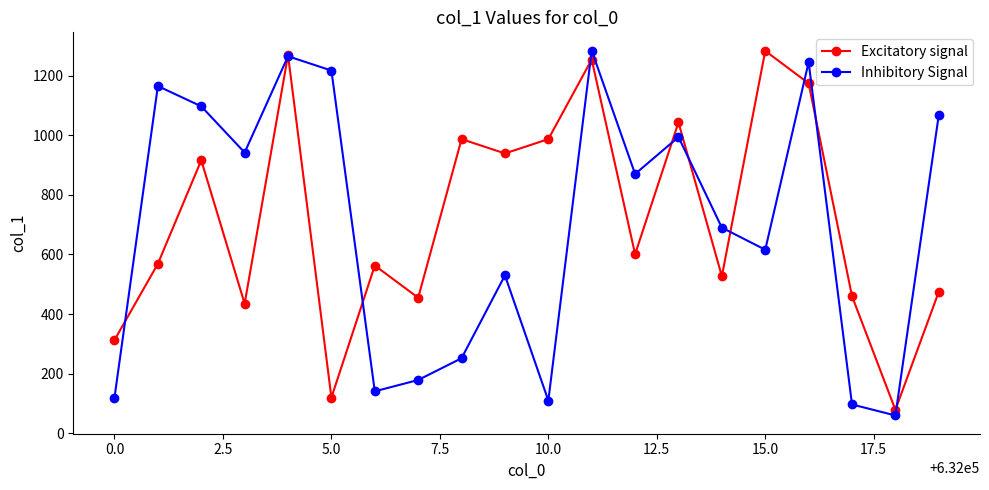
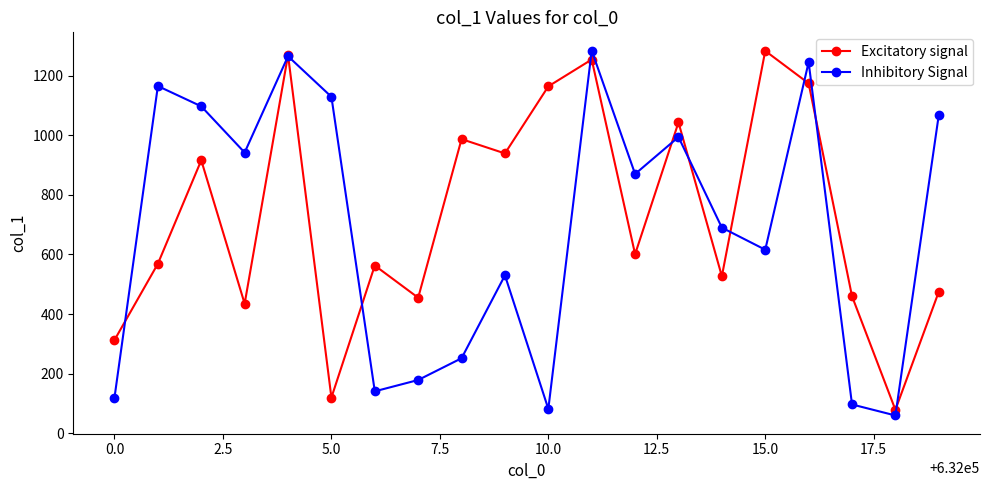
  {
    "Excitatory signal": {
      "0.0": 310,
      "5.0": 120,
-     "10.0": 990,
+     "10.0": 1160,
      "15.0": 1280
    },
    "Inhibitory Signal": {
      "0.0": 120,
-     "5.0": 1220,
-     "10.0": 110,
+     "5.0": 1130,
+     "10.0": 80,
      "15.0": 620
    }
  }
